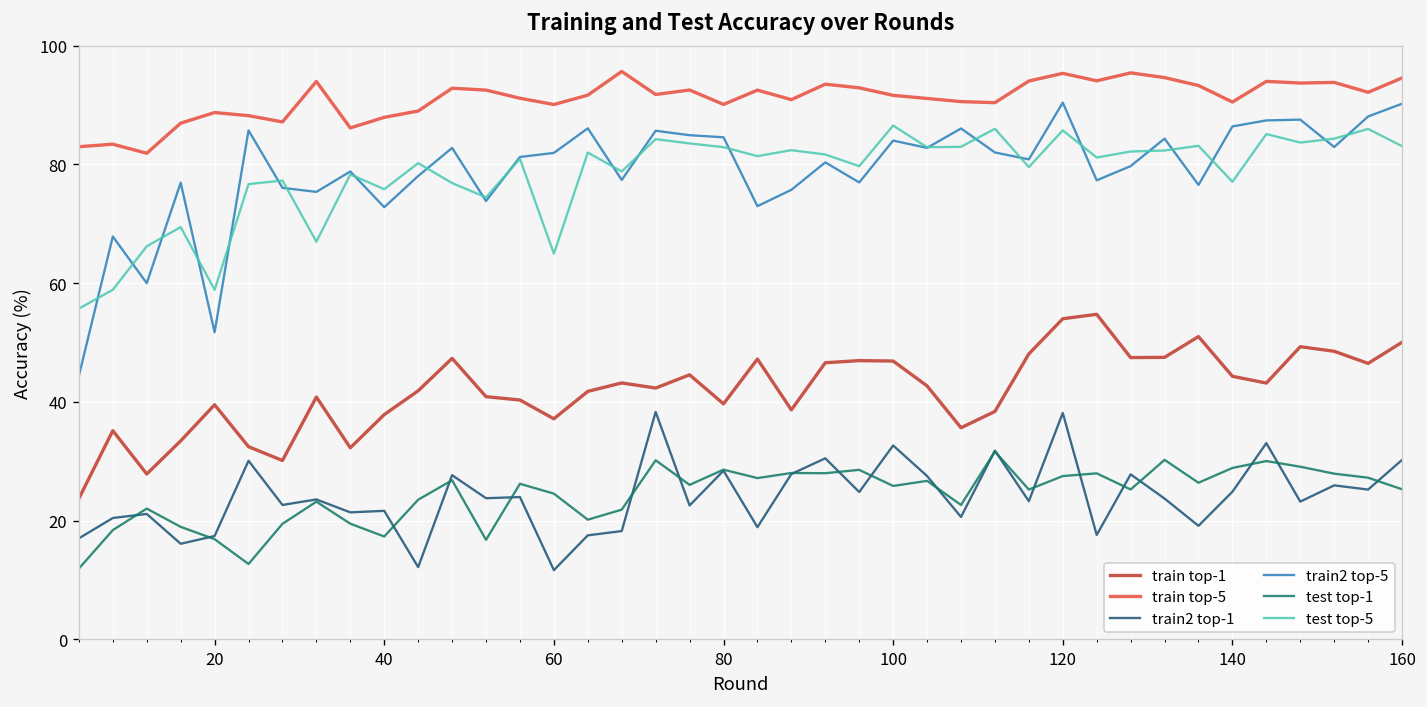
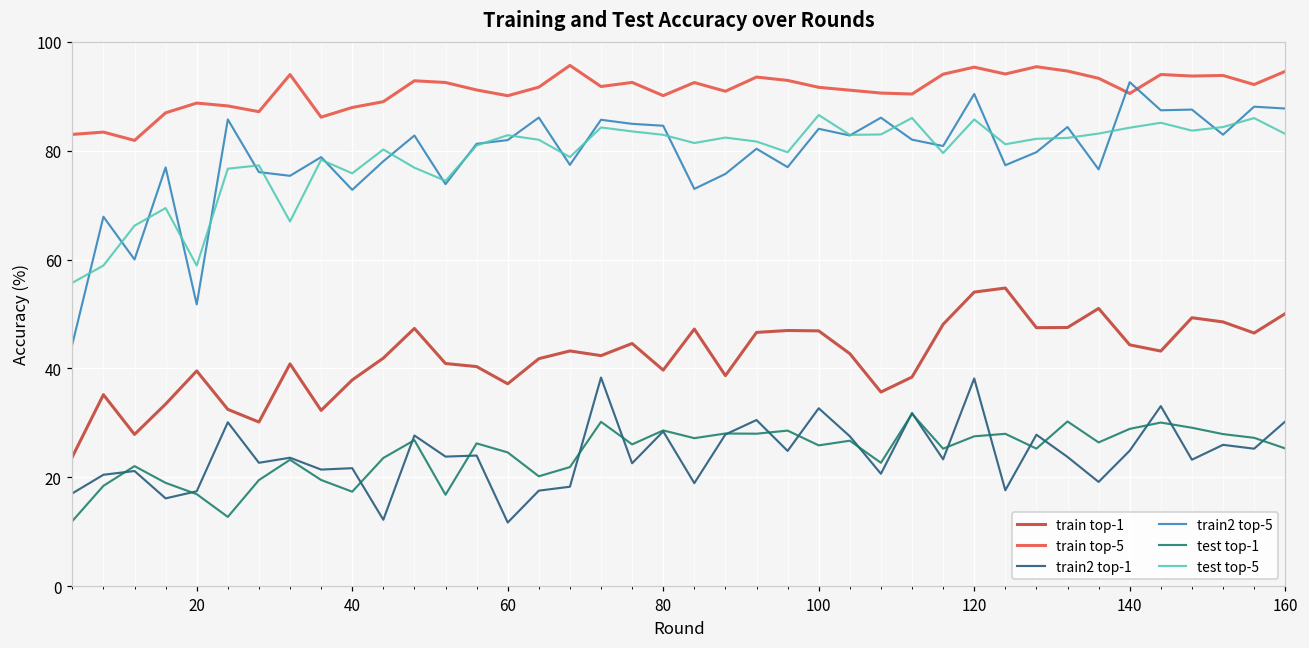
  {
    "train2 top-5": {
      "20": 52,
      "40": 73,
      "60": 82,
      "80": 85,
      "100": 84,
      "120": 90,
-     "140": 86,
-     "160": 90
+     "140": 93,
+     "160": 88
    },
    "test top-5": {
      "20": 59,
      "40": 76,
-     "60": 65,
+     "60": 83,
      "80": 83,
      "100": 87,
      "120": 86,
-     "140": 77,
+     "140": 84,
      "160": 83
    }
  }
